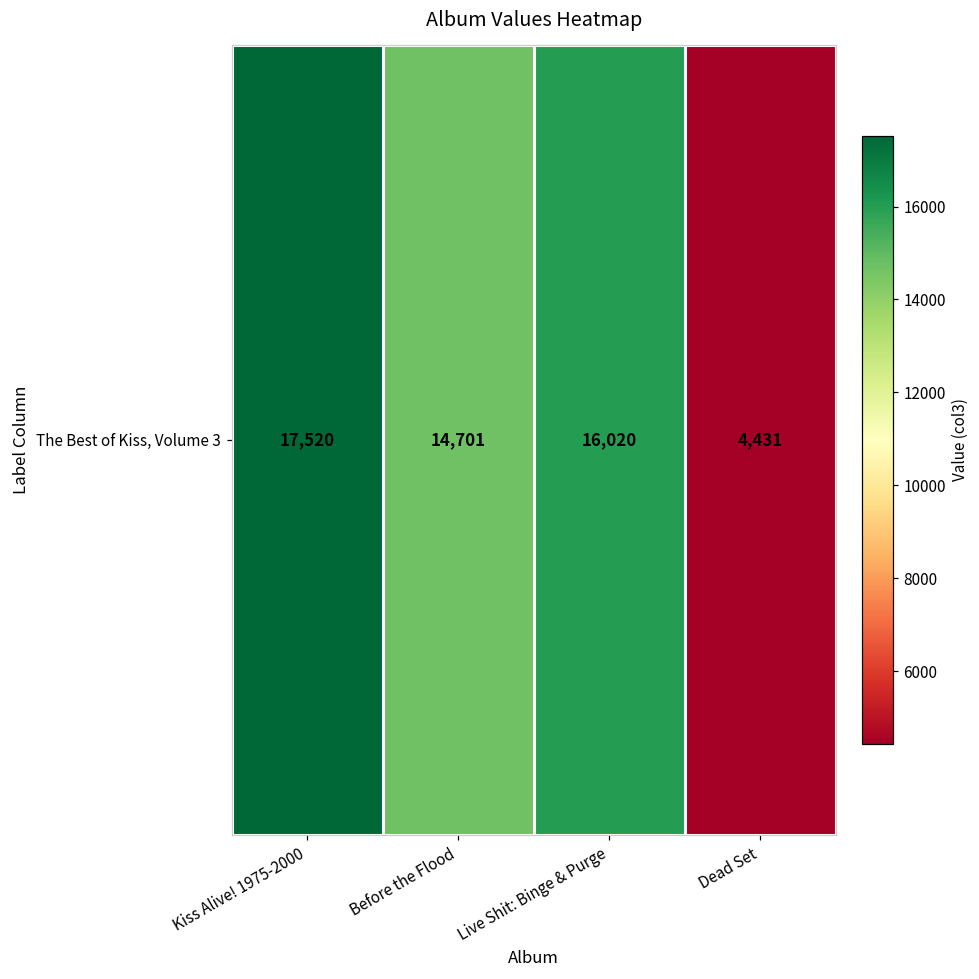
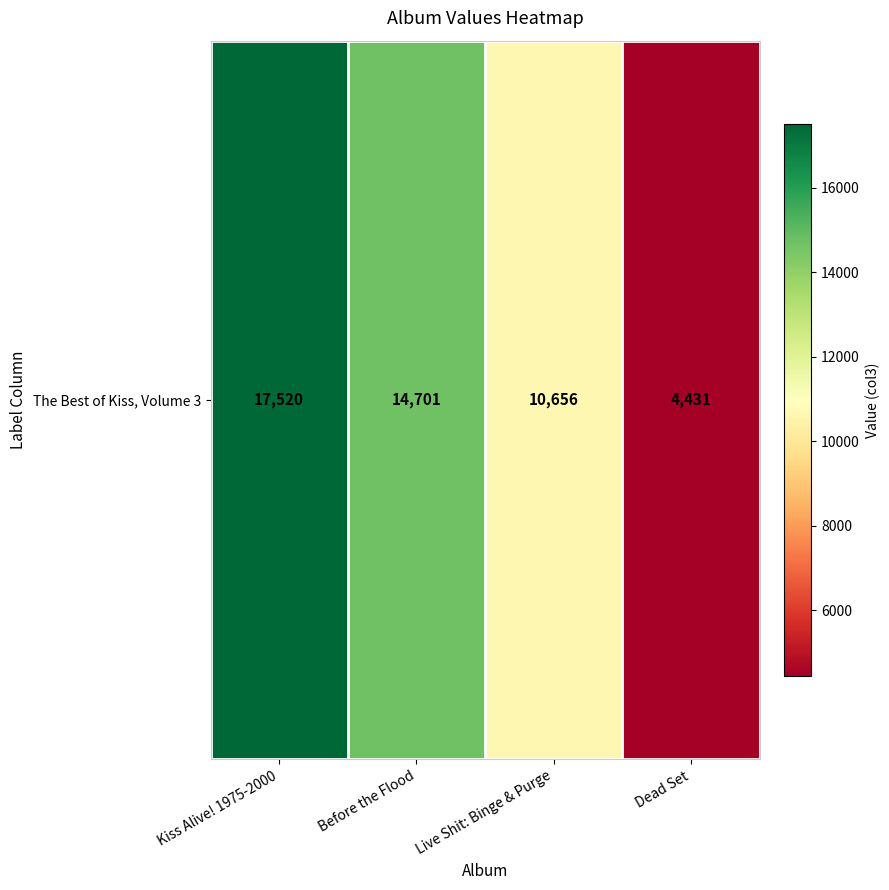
  {
    "The Best of Kiss, Volume 3": {
      "Kiss Alive! 1975-2000": "17,520",
      "Before the Flood": "14,701",
-     "Live Shit: Binge & Purge": "16,020",
+     "Live Shit: Binge & Purge": "10,656",
      "Dead Set": "4,431"
    }
  }
